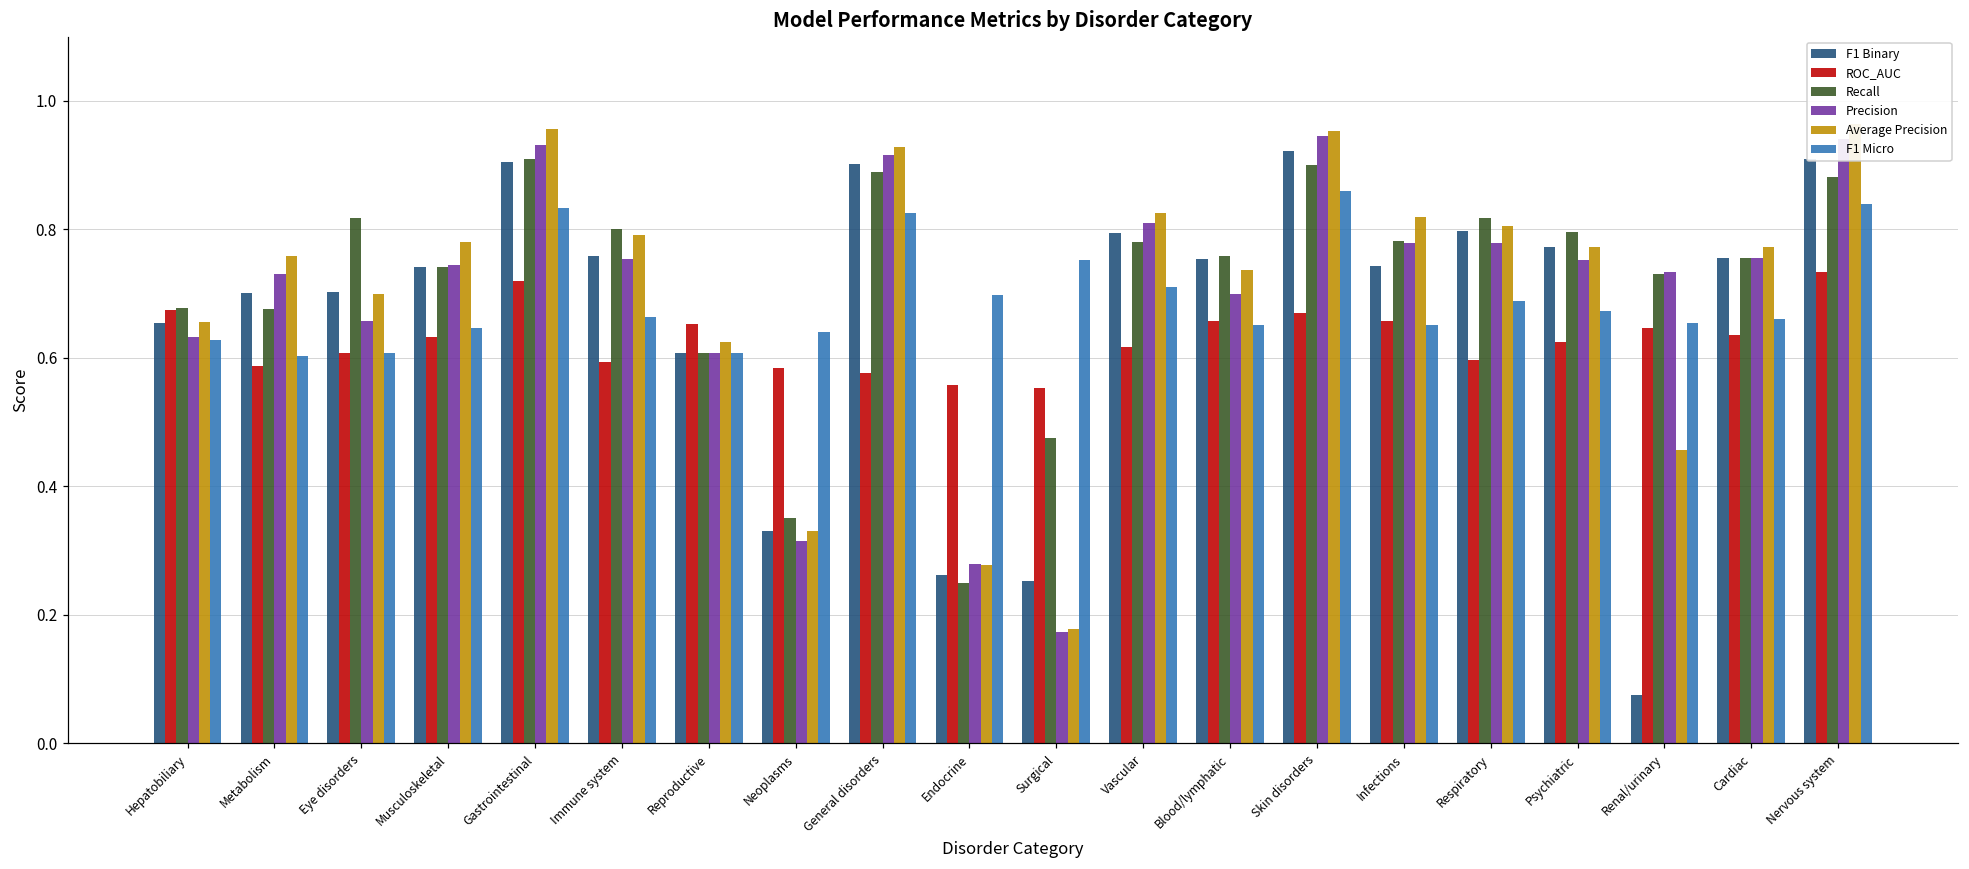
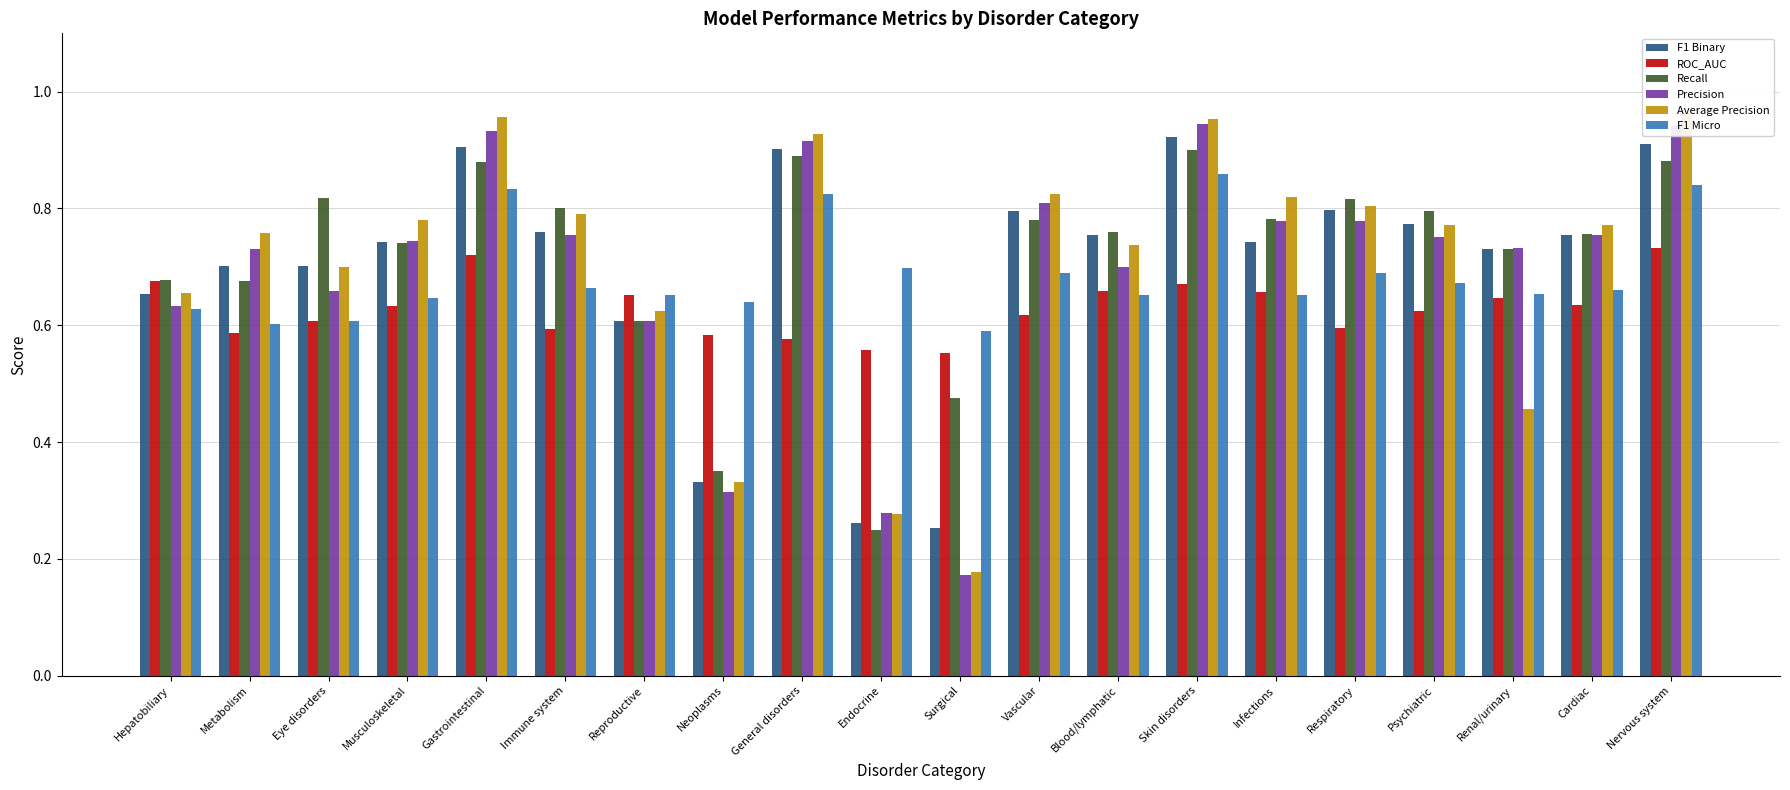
  {
    "F1 Binary": {
      "Hepatobiliary": 0.65,
      "Metabolism": 0.70,
      "Eye disorders": 0.70,
      "Musculoskeletal": 0.74,
      "Gastrointestinal": 0.91,
      "Immune system": 0.76,
      "Reproductive": 0.61,
      "Neoplasms": 0.33,
      "General disorders": 0.90,
      "Endocrine": 0.26,
      "Surgical": 0.25,
      "Vascular": 0.80,
      "Blood/lymphatic": 0.75,
      "Skin disorders": 0.92,
      "Infections": 0.74,
      "Respiratory": 0.80,
      "Psychiatric": 0.77,
-     "Renal/urinary": 0.08,
+     "Renal/urinary": 0.73,
      "Cardiac": 0.76,
      "Nervous system": 0.91
    },
    "ROC_AUC": {
      "Hepatobiliary": 0.68,
      "Metabolism": 0.59,
      "Eye disorders": 0.61,
      "Musculoskeletal": 0.63,
      "Gastrointestinal": 0.72,
      "Immune system": 0.59,
      "Reproductive": 0.65,
      "Neoplasms": 0.58,
      "General disorders": 0.58,
      "Endocrine": 0.56,
      "Surgical": 0.55,
      "Vascular": 0.62,
      "Blood/lymphatic": 0.66,
      "Skin disorders": 0.67,
      "Infections": 0.66,
      "Respiratory": 0.60,
      "Psychiatric": 0.62,
      "Renal/urinary": 0.65,
      "Cardiac": 0.64,
      "Nervous system": 0.73
    },
    "Recall": {
      "Hepatobiliary": 0.68,
      "Metabolism": 0.68,
      "Eye disorders": 0.82,
      "Musculoskeletal": 0.74,
-     "Gastrointestinal": 0.91,
+     "Gastrointestinal": 0.88,
      "Immune system": 0.80,
      "Reproductive": 0.61,
      "Neoplasms": 0.35,
      "General disorders": 0.89,
      "Endocrine": 0.25,
      "Surgical": 0.48,
      "Vascular": 0.78,
      "Blood/lymphatic": 0.76,
      "Skin disorders": 0.90,
      "Infections": 0.78,
      "Respiratory": 0.82,
      "Psychiatric": 0.80,
      "Renal/urinary": 0.73,
      "Cardiac": 0.76,
      "Nervous system": 0.88
    },
    "Precision": {
      "Hepatobiliary": 0.63,
      "Metabolism": 0.73,
      "Eye disorders": 0.66,
      "Musculoskeletal": 0.74,
      "Gastrointestinal": 0.93,
      "Immune system": 0.75,
      "Reproductive": 0.61,
      "Neoplasms": 0.31,
      "General disorders": 0.92,
      "Endocrine": 0.28,
      "Surgical": 0.17,
      "Vascular": 0.81,
      "Blood/lymphatic": 0.70,
      "Skin disorders": 0.95,
      "Infections": 0.78,
      "Respiratory": 0.78,
      "Psychiatric": 0.75,
      "Renal/urinary": 0.73,
      "Cardiac": 0.76
    },
    "Average Precision": {
      "Hepatobiliary": 0.66,
      "Metabolism": 0.76,
      "Eye disorders": 0.70,
      "Musculoskeletal": 0.78,
      "Gastrointestinal": 0.96,
      "Immune system": 0.79,
      "Reproductive": 0.63,
      "Neoplasms": 0.33,
      "General disorders": 0.93,
      "Endocrine": 0.28,
      "Surgical": 0.18,
      "Vascular": 0.83,
      "Blood/lymphatic": 0.74,
      "Skin disorders": 0.95,
      "Infections": 0.82,
      "Respiratory": 0.81,
      "Psychiatric": 0.77,
      "Renal/urinary": 0.46,
      "Cardiac": 0.77
    },
    "F1 Micro": {
      "Hepatobiliary": 0.63,
      "Metabolism": 0.60,
      "Eye disorders": 0.61,
      "Musculoskeletal": 0.65,
      "Gastrointestinal": 0.83,
      "Immune system": 0.66,
-     "Reproductive": 0.61,
+     "Reproductive": 0.65,
      "Neoplasms": 0.64,
      "General disorders": 0.83,
      "Endocrine": 0.70,
-     "Surgical": 0.75,
-     "Vascular": 0.71,
+     "Surgical": 0.59,
+     "Vascular": 0.69,
      "Blood/lymphatic": 0.65,
      "Skin disorders": 0.86,
      "Infections": 0.65,
      "Respiratory": 0.69,
      "Psychiatric": 0.67,
      "Renal/urinary": 0.65,
      "Cardiac": 0.66,
      "Nervous system": 0.84
    }
  }
